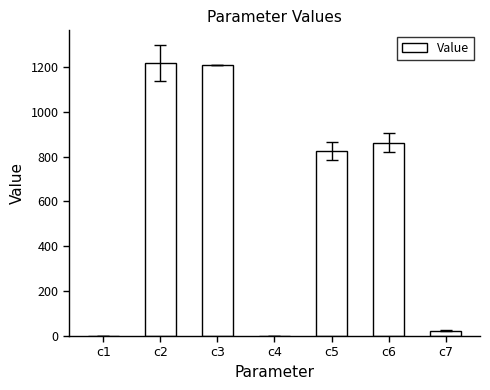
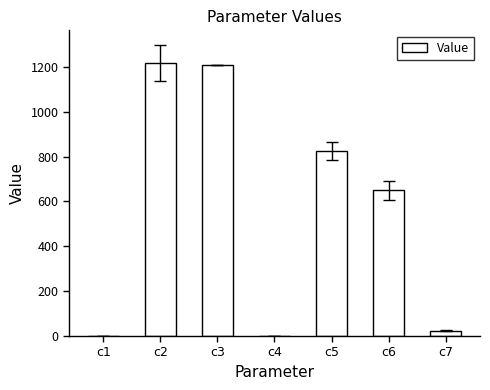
  {
    "Value": {
      "c2": 1220,
      "c3": 1210,
      "c5": 820,
-     "c6": 860,
+     "c6": 650,
      "c7": 20
    }
  }
